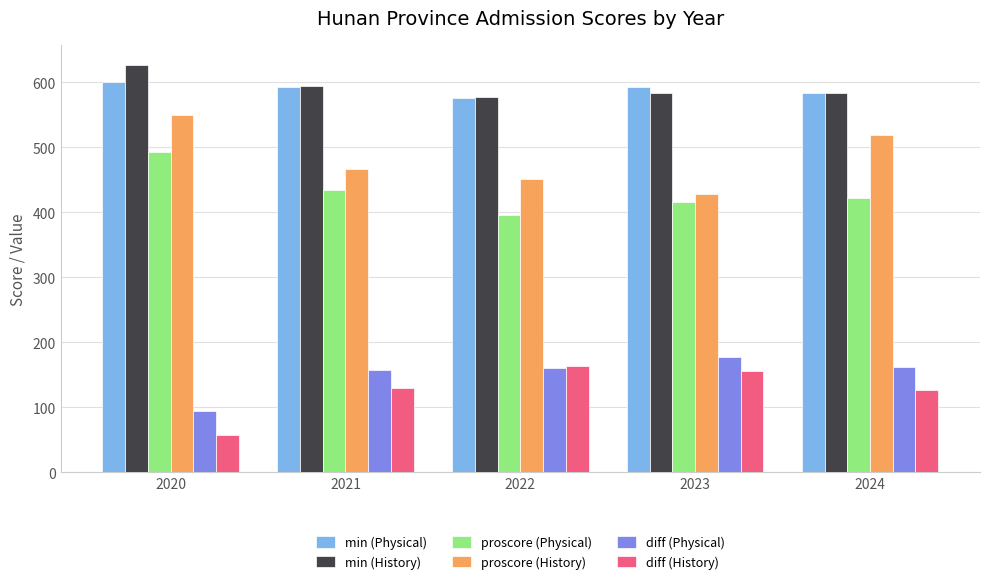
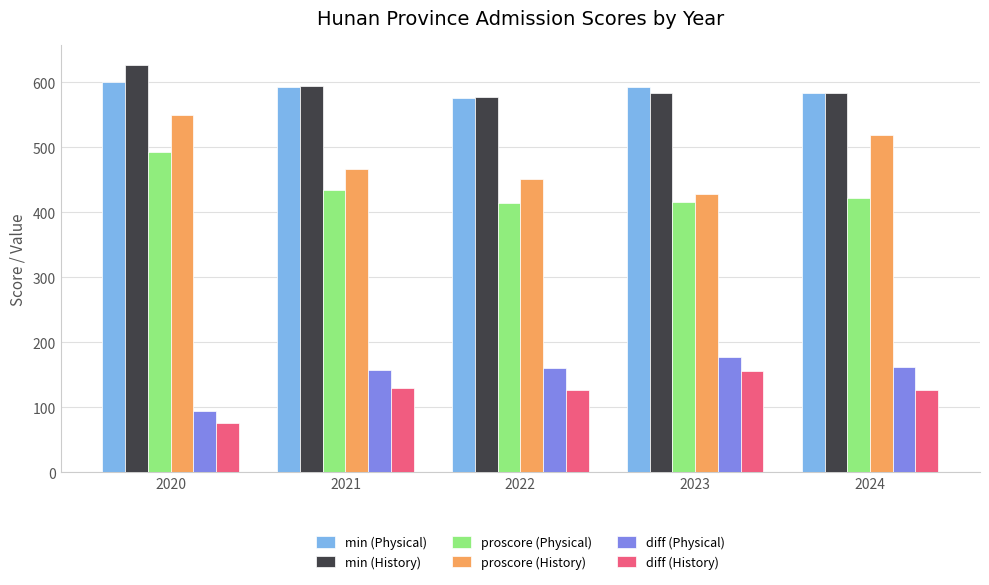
  {
    "min (History)": {
      "2020": 630,
      "2021": 600,
      "2022": 580,
      "2023": 580,
      "2024": 580
    },
    "proscore (Physical)": {
      "2020": 490,
      "2021": 430,
-     "2022": 400,
+     "2022": 410,
      "2023": 420,
      "2024": 420
    },
    "proscore (History)": {
      "2020": 550,
      "2021": 470,
      "2022": 450,
      "2023": 430,
      "2024": 520
    },
    "diff (History)": {
-     "2020": 60,
+     "2020": 80,
      "2021": 130,
-     "2022": 160,
+     "2022": 130,
      "2023": 160,
      "2024": 130
    }
  }
